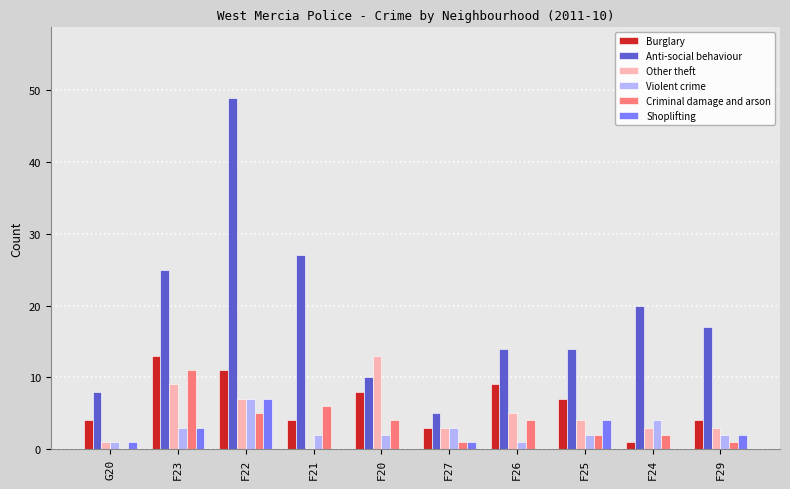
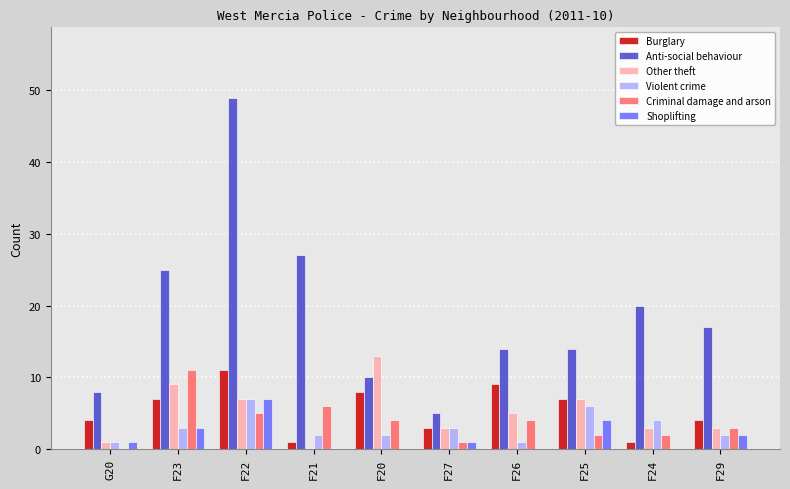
  {
    "Burglary": {
      "G20": 4,
-     "F23": 13,
+     "F23": 7,
      "F22": 11,
-     "F21": 4,
+     "F21": 1,
      "F20": 8,
      "F27": 3,
      "F26": 9,
      "F25": 7,
      "F24": 1,
      "F29": 4
    },
    "Anti-social behaviour": {
      "G20": 8,
      "F23": 25,
      "F22": 49,
      "F21": 27,
      "F20": 10,
      "F27": 5,
      "F26": 14,
      "F25": 14,
      "F24": 20,
      "F29": 17
    },
    "Other theft": {
      "G20": 1,
      "F23": 9,
      "F22": 7,
      "F21": 0,
      "F20": 13,
      "F27": 3,
      "F26": 5,
-     "F25": 4,
+     "F25": 7,
      "F24": 3,
      "F29": 3
    },
    "Violent crime": {
      "G20": 1,
      "F23": 3,
      "F22": 7,
      "F21": 2,
      "F20": 2,
      "F27": 3,
      "F26": 1,
-     "F25": 2,
+     "F25": 6,
      "F24": 4,
      "F29": 2
    },
    "Criminal damage and arson": {
      "G20": 0,
      "F23": 11,
      "F22": 5,
      "F21": 6,
      "F20": 4,
      "F27": 1,
      "F26": 4,
      "F25": 2,
      "F24": 2,
-     "F29": 1
+     "F29": 3
    },
    "Shoplifting": {
      "G20": 1,
      "F23": 3,
      "F22": 7,
      "F21": 0,
      "F20": 0,
      "F27": 1,
      "F26": 0,
      "F25": 4,
      "F24": 0,
      "F29": 2
    }
  }
